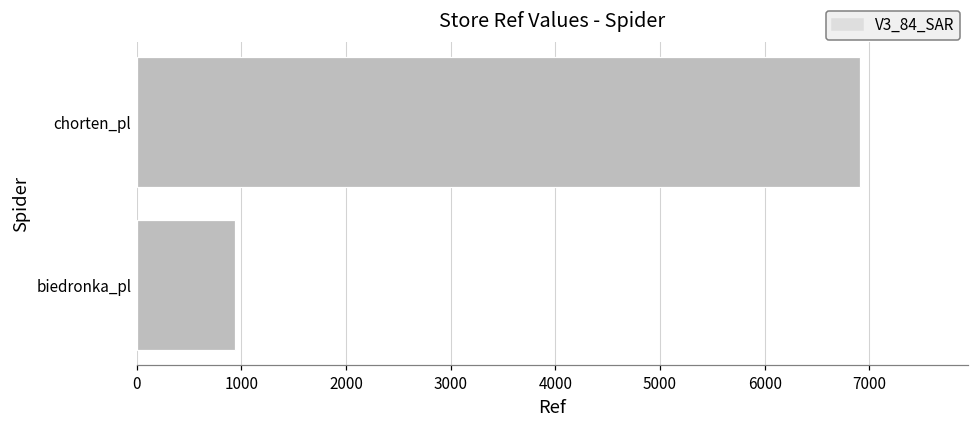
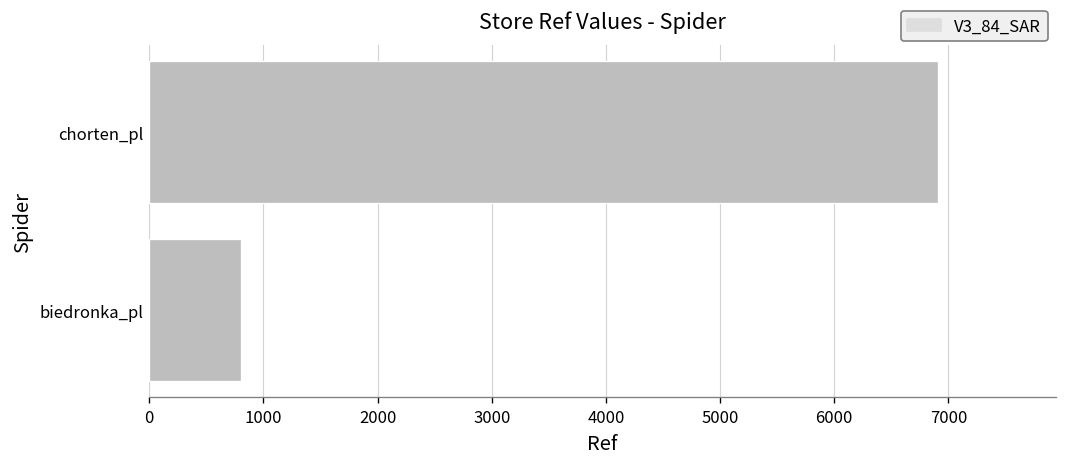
  {
    "chorten_pl": 6900,
-   "biedronka_pl": 900
+   "biedronka_pl": 800
  }
